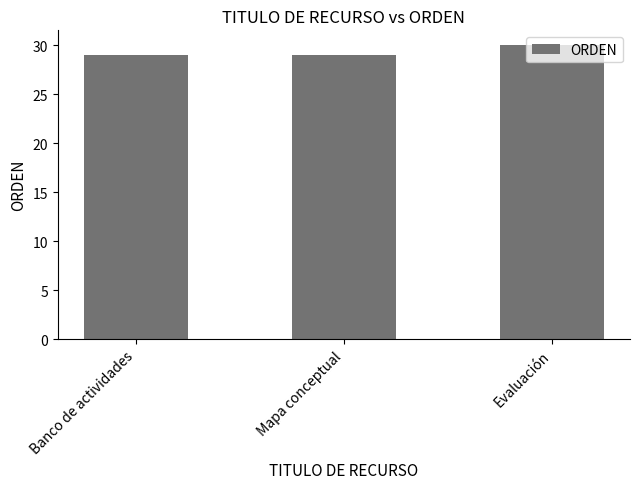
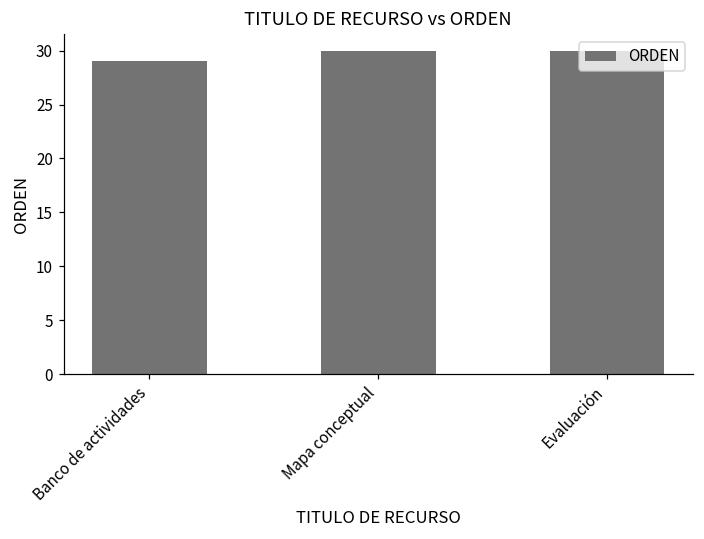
  {
    "Banco de actividades": 29,
-   "Mapa conceptual": 29
+   "Mapa conceptual": 30
  }
